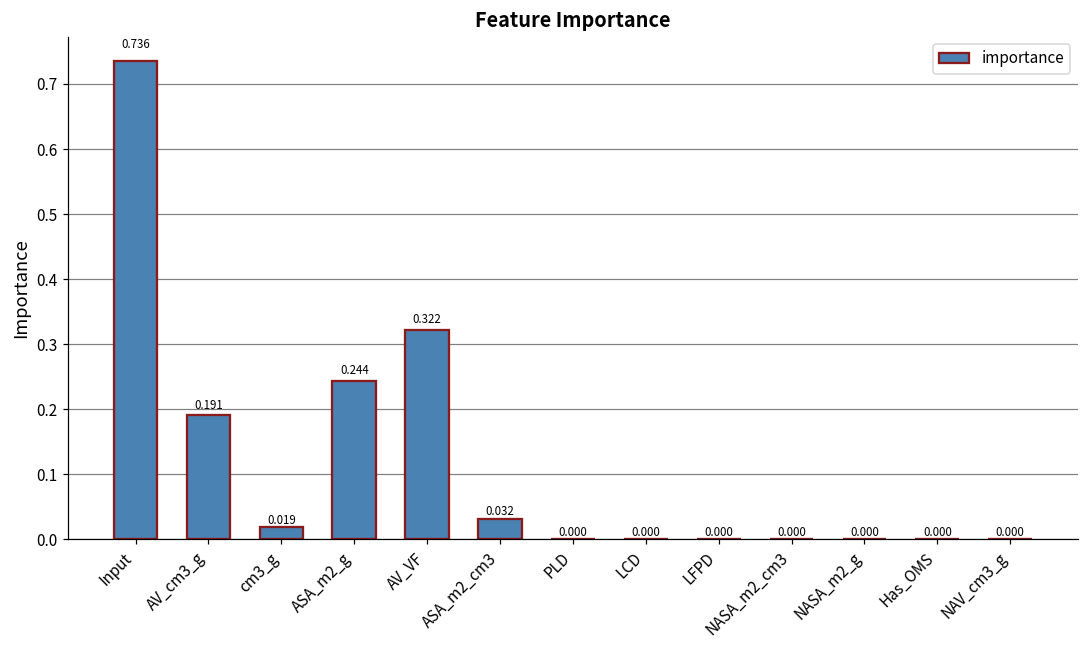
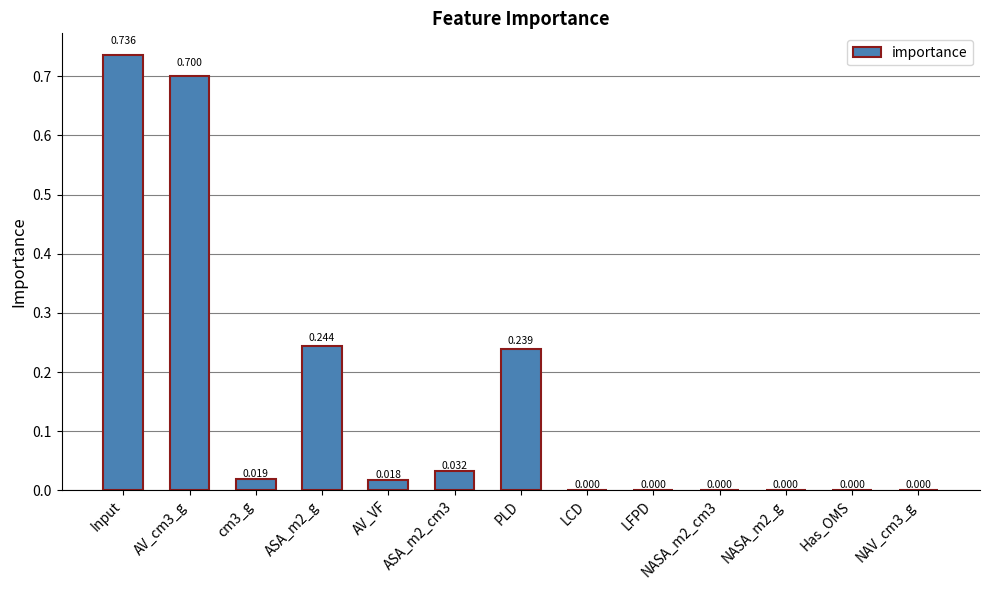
  {
    "Input": 0.736,
-   "AV_cm3_g": 0.191,
+   "AV_cm3_g": 0.700,
    "cm3_g": 0.019,
    "ASA_m2_g": 0.244,
-   "AV_VF": 0.322,
+   "AV_VF": 0.018,
    "ASA_m2_cm3": 0.032,
-   "PLD": 0.000,
+   "PLD": 0.239,
    "LCD": 0.000,
    "LFPD": 0.000,
    "NASA_m2_cm3": 0.000,
    "NASA_m2_g": 0.000,
    "Has_OMS": 0.000,
    "NAV_cm3_g": 0.000
  }
